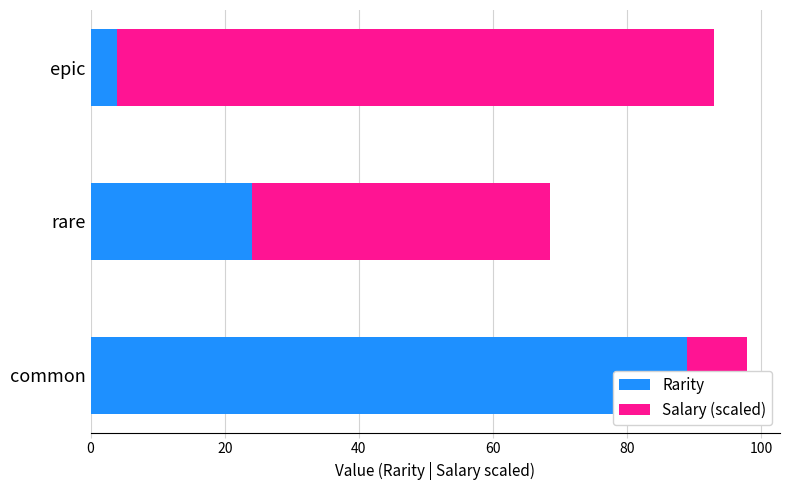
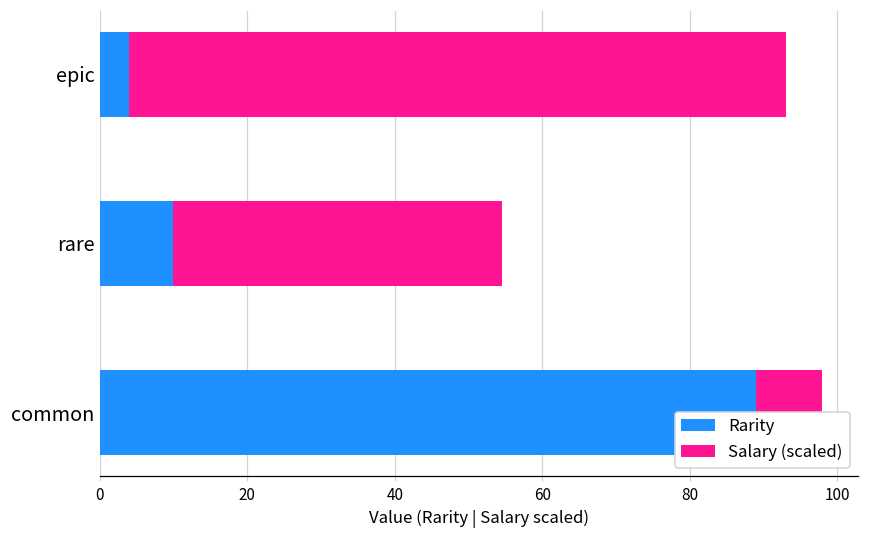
  {
    "Rarity": {
      "epic": 4,
-     "rare": 24
+     "rare": 10
    },
    "Salary (scaled)": {
      "epic": 89,
      "rare": 45
    }
  }
